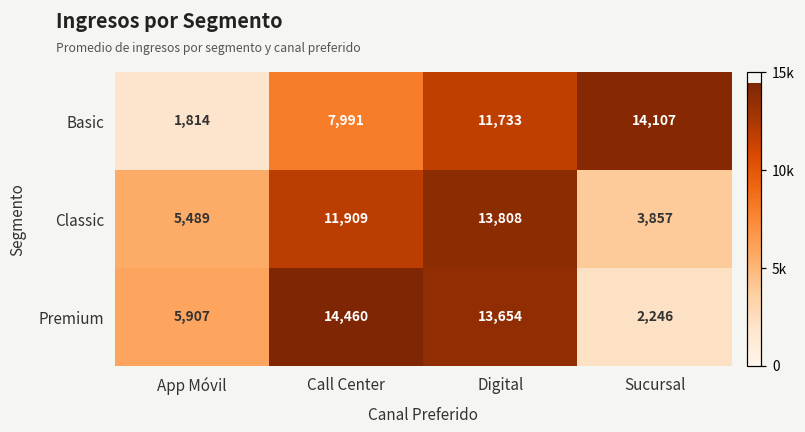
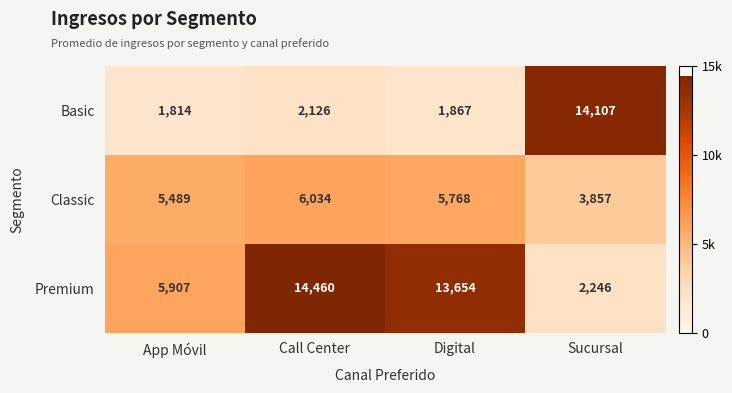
  {
    "Basic": {
      "App Móvil": "1,814",
-     "Call Center": "7,991",
-     "Digital": "11,733",
+     "Call Center": "2,126",
+     "Digital": "1,867",
      "Sucursal": "14,107"
    },
    "Classic": {
      "App Móvil": "5,489",
-     "Call Center": "11,909",
-     "Digital": "13,808",
+     "Call Center": "6,034",
+     "Digital": "5,768",
      "Sucursal": "3,857"
    },
    "Premium": {
      "App Móvil": "5,907",
      "Call Center": "14,460",
      "Digital": "13,654",
      "Sucursal": "2,246"
    }
  }
